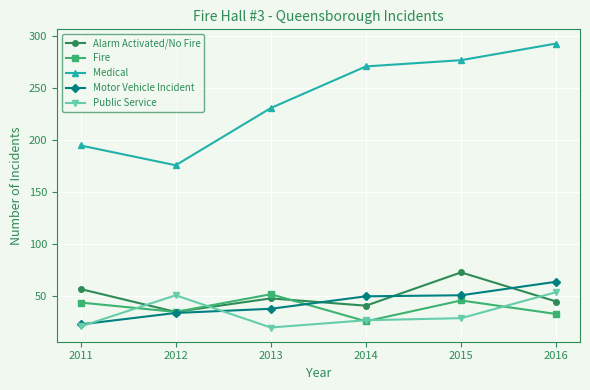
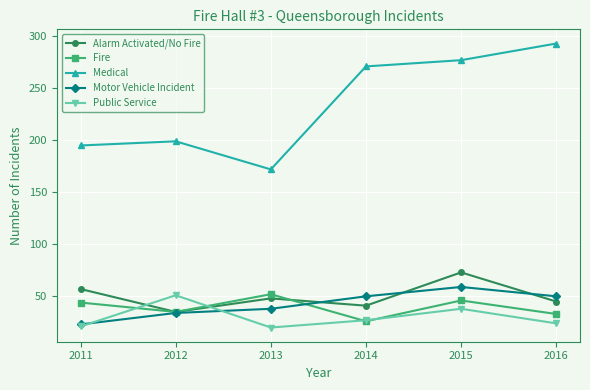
  {
    "Medical": {
      "2011": 195,
-     "2012": 176,
-     "2013": 231,
+     "2012": 199,
+     "2013": 172,
      "2014": 271,
      "2015": 277,
      "2016": 293
    },
    "Motor Vehicle Incident": {
      "2013": 38,
      "2014": 50,
-     "2015": 51,
-     "2016": 64
+     "2015": 59,
+     "2016": 50
    },
    "Public Service": {
      "2012": 51,
      "2013": 20,
-     "2015": 29,
-     "2016": 54
+     "2015": 38,
+     "2016": 24
    }
  }
